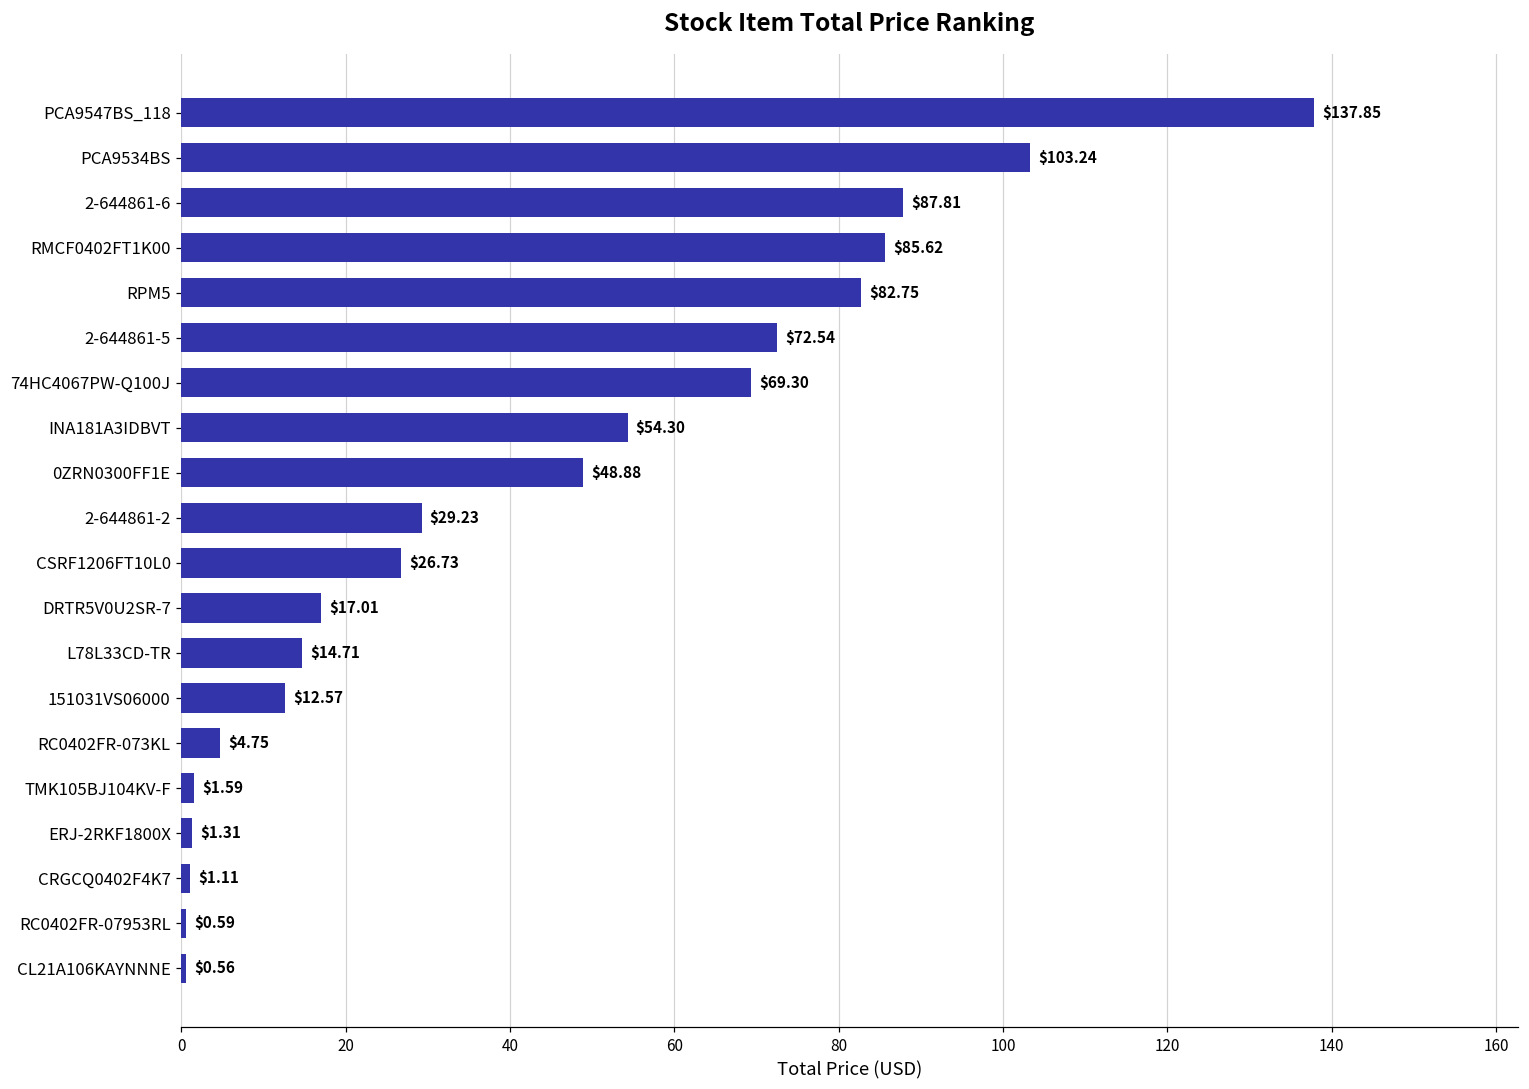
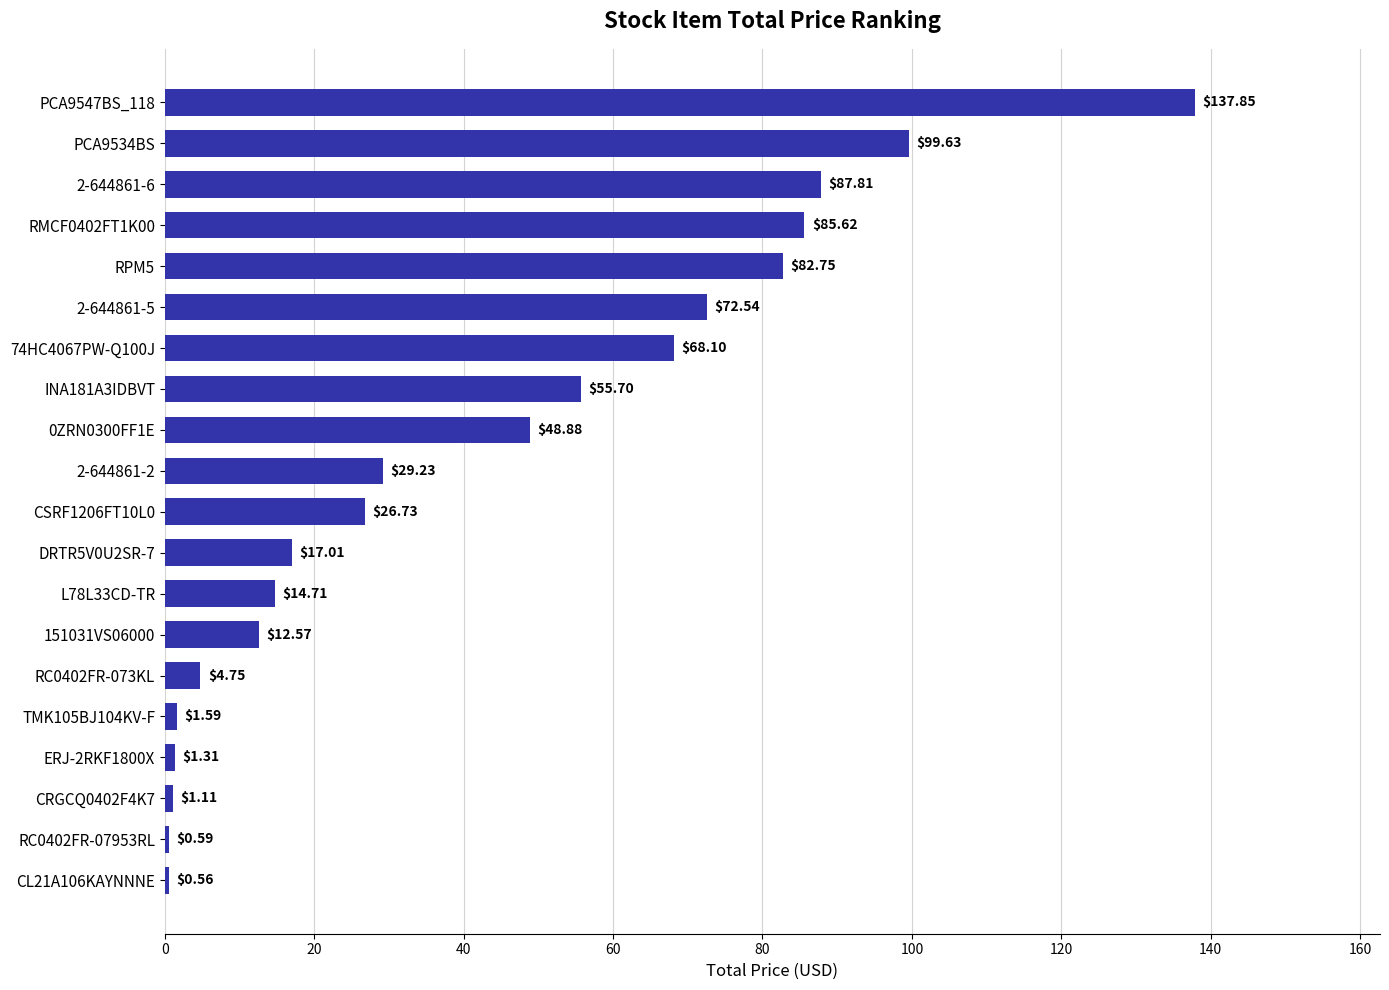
  {
    "PCA9547BS_118": "$137.85",
-   "PCA9534BS": "$103.24",
+   "PCA9534BS": "$99.63",
    "2-644861-6": "$87.81",
    "RMCF0402FT1K00": "$85.62",
    "RPM5": "$82.75",
    "2-644861-5": "$72.54",
-   "74HC4067PW-Q100J": "$69.30",
-   "INA181A3IDBVT": "$54.30",
+   "74HC4067PW-Q100J": "$68.10",
+   "INA181A3IDBVT": "$55.70",
    "0ZRN0300FF1E": "$48.88",
    "2-644861-2": "$29.23",
    "CSRF1206FT10L0": "$26.73",
    "DRTR5V0U2SR-7": "$17.01",
    "L78L33CD-TR": "$14.71",
    "151031VS06000": "$12.57",
    "RC0402FR-073KL": "$4.75",
    "TMK105BJ104KV-F": "$1.59",
    "ERJ-2RKF1800X": "$1.31",
    "CRGCQ0402F4K7": "$1.11",
    "RC0402FR-07953RL": "$0.59",
    "CL21A106KAYNNNE": "$0.56"
  }
